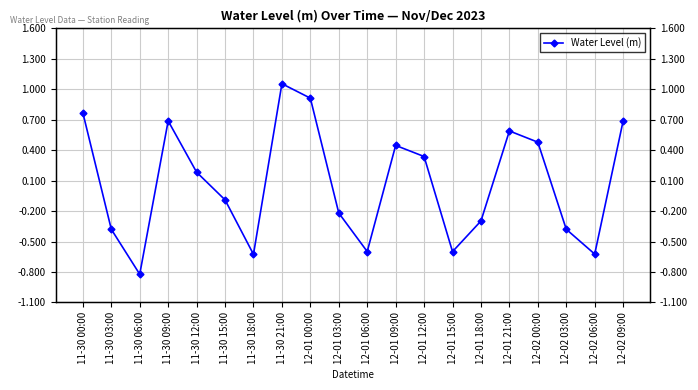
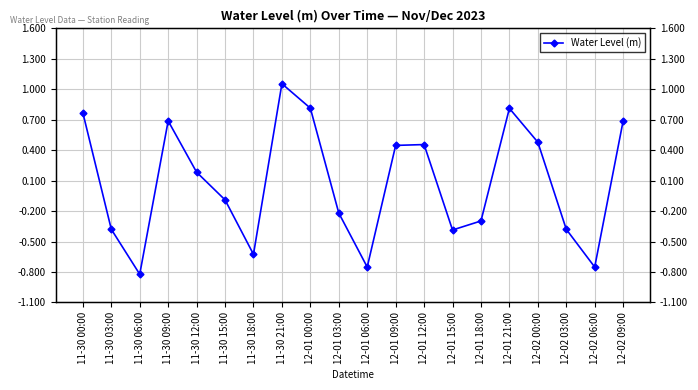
  {
    "11-30 00:00": 0.77,
    "11-30 03:00": -0.38,
    "11-30 06:00": -0.82,
    "11-30 09:00": 0.69,
    "11-30 12:00": 0.18,
    "11-30 15:00": -0.09,
    "11-30 18:00": -0.63,
    "11-30 21:00": 1.05,
-   "12-01 00:00": 0.91,
+   "12-01 00:00": 0.81,
    "12-01 03:00": -0.22,
-   "12-01 06:00": -0.60,
+   "12-01 06:00": -0.75,
    "12-01 09:00": 0.45,
-   "12-01 12:00": 0.34,
-   "12-01 15:00": -0.60,
+   "12-01 12:00": 0.46,
+   "12-01 15:00": -0.39,
    "12-01 18:00": -0.30,
-   "12-01 21:00": 0.59,
+   "12-01 21:00": 0.81,
    "12-02 00:00": 0.48,
    "12-02 03:00": -0.38,
-   "12-02 06:00": -0.62,
+   "12-02 06:00": -0.75,
    "12-02 09:00": 0.69
  }
